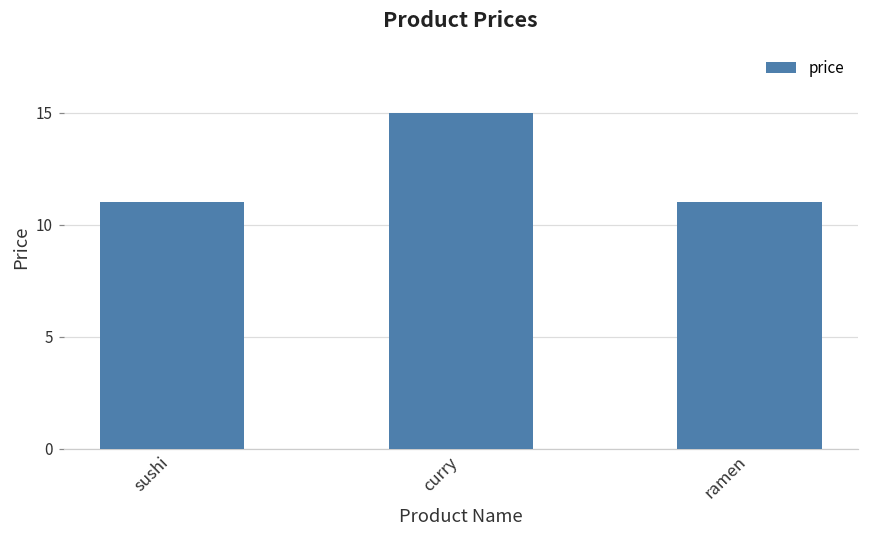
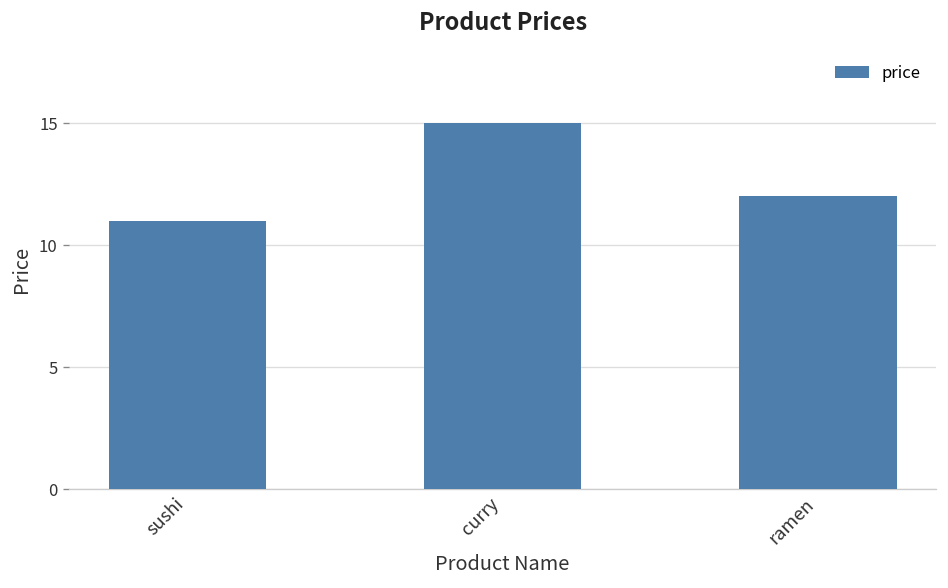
  {
    "sushi": 11,
    "curry": 15,
-   "ramen": 11
+   "ramen": 12
  }
